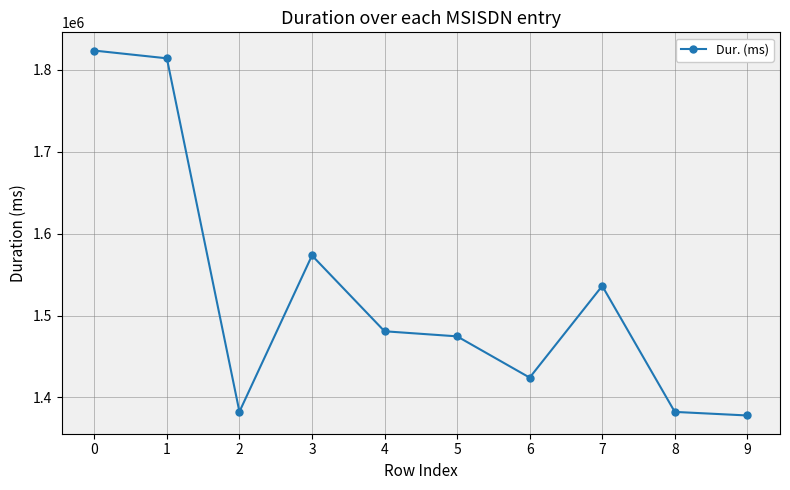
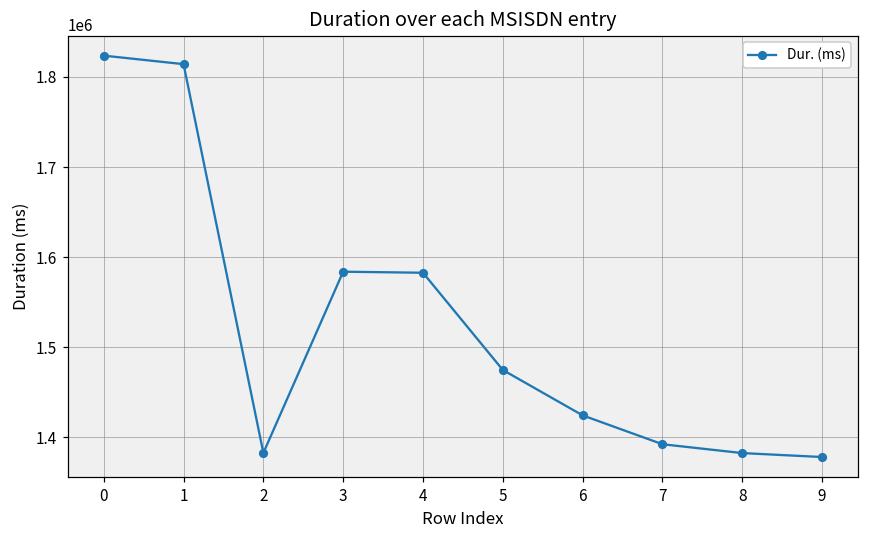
  {
    "0": 1820000,
    "1": 1810000,
    "2": 1380000,
-   "3": 1570000,
-   "4": 1480000,
+   "3": 1580000,
+   "4": 1580000,
    "5": 1470000,
    "6": 1420000,
-   "7": 1540000,
+   "7": 1390000,
    "8": 1380000,
    "9": 1380000
  }
